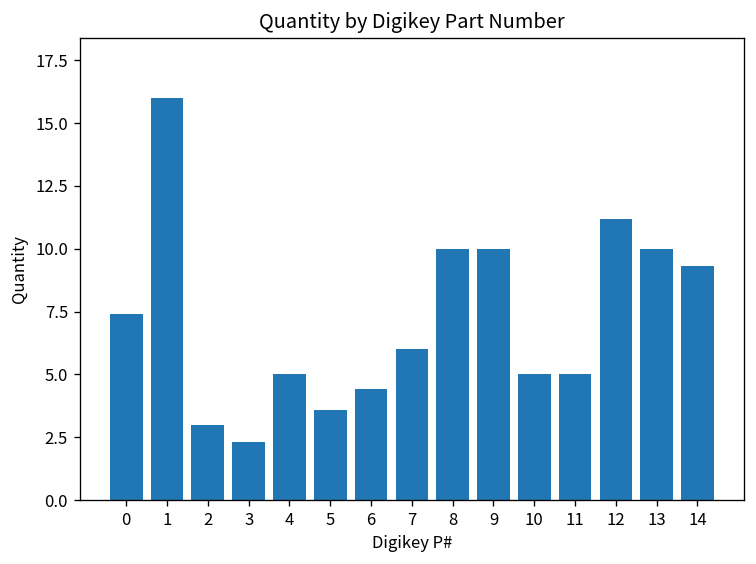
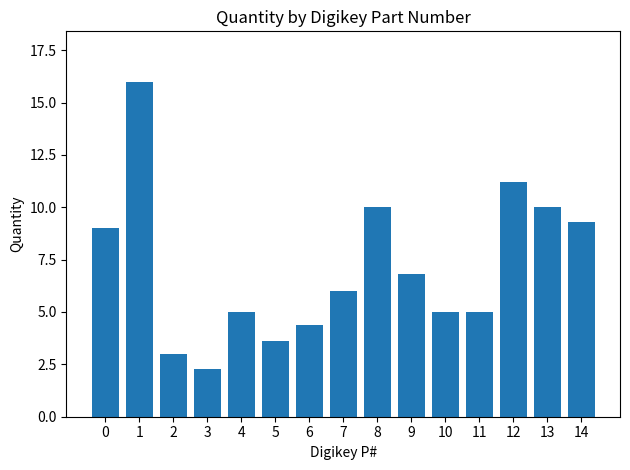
  {
-   "0": 7.4,
+   "0": 9.0,
    "1": 16.0,
    "2": 3.0,
    "3": 2.3,
    "4": 5.0,
    "5": 3.6,
    "6": 4.4,
    "7": 6.0,
    "8": 10.0,
-   "9": 10.0,
+   "9": 6.8,
    "10": 5.0,
    "11": 5.0,
    "12": 11.2,
    "13": 10.0,
    "14": 9.3
  }
